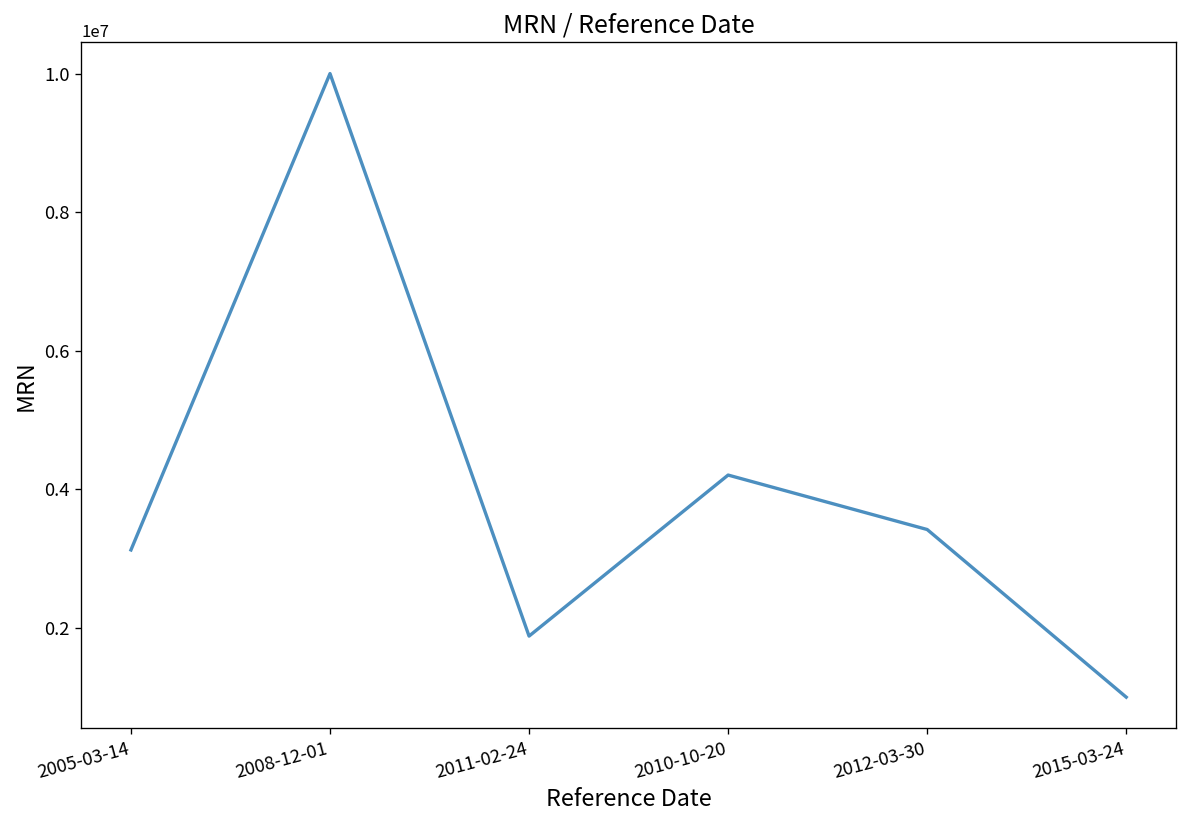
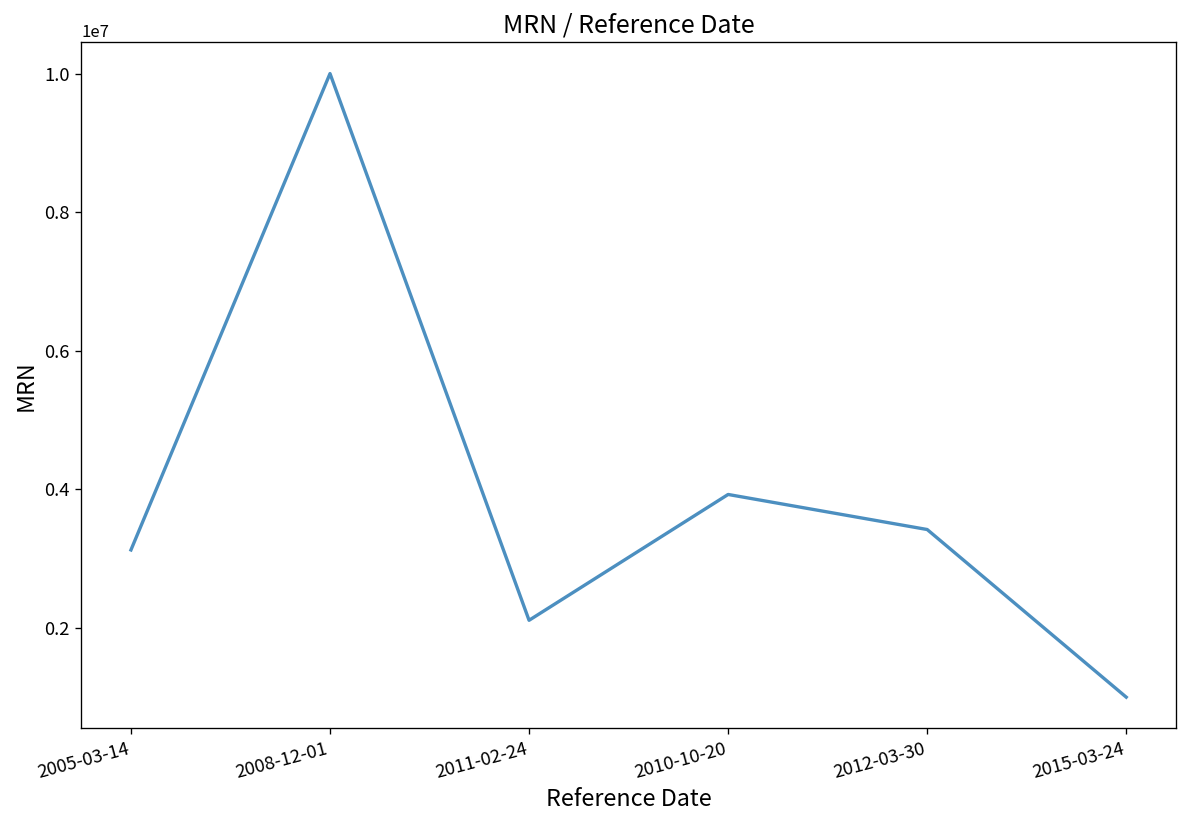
  {
    "2005-03-14": 3100000,
    "2008-12-01": 10000000,
-   "2011-02-24": 1900000,
-   "2010-10-20": 4200000,
+   "2011-02-24": 2100000,
+   "2010-10-20": 3900000,
    "2012-03-30": 3400000,
    "2015-03-24": 1000000
  }
